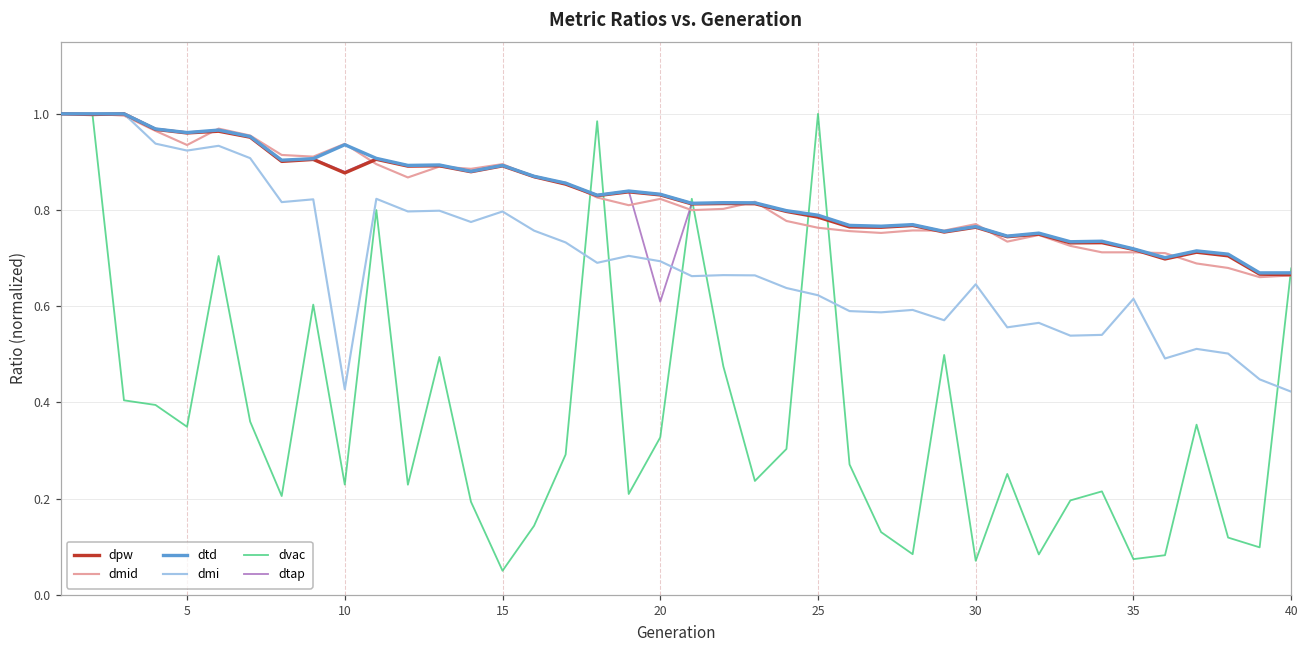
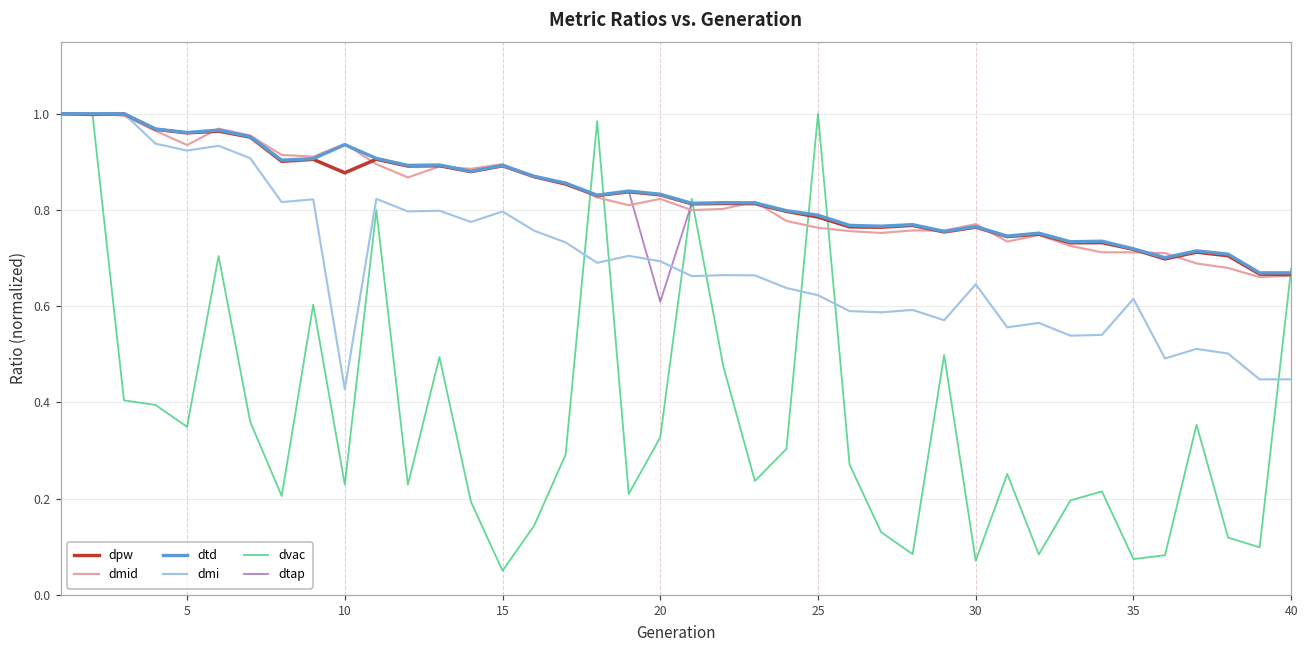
  {
    "dmid": {
      "5": 0.94,
      "20": 0.82,
      "25": 0.76,
      "35": 0.71
    },
    "dmi": {
      "5": 0.92,
      "10": 0.43,
      "15": 0.80,
      "20": 0.69,
      "25": 0.62,
      "30": 0.65,
      "35": 0.62,
-     "40": 0.42
+     "40": 0.45
    },
    "dvac": {
      "5": 0.35,
      "10": 0.23,
      "15": 0.05,
      "20": 0.33,
      "25": 1.00,
      "30": 0.07,
      "35": 0.07,
      "40": 0.68
    },
    "dtap": {
      "20": 0.61
    }
  }
